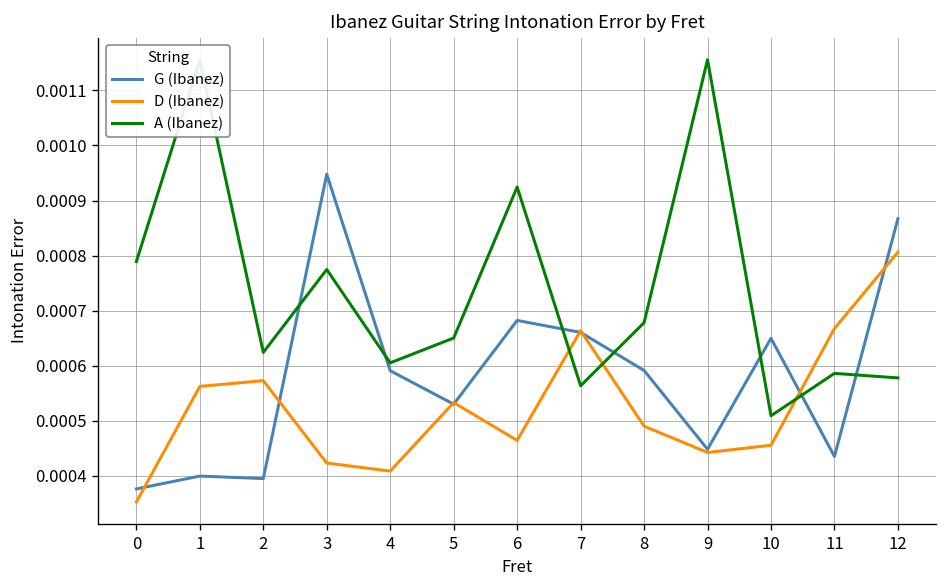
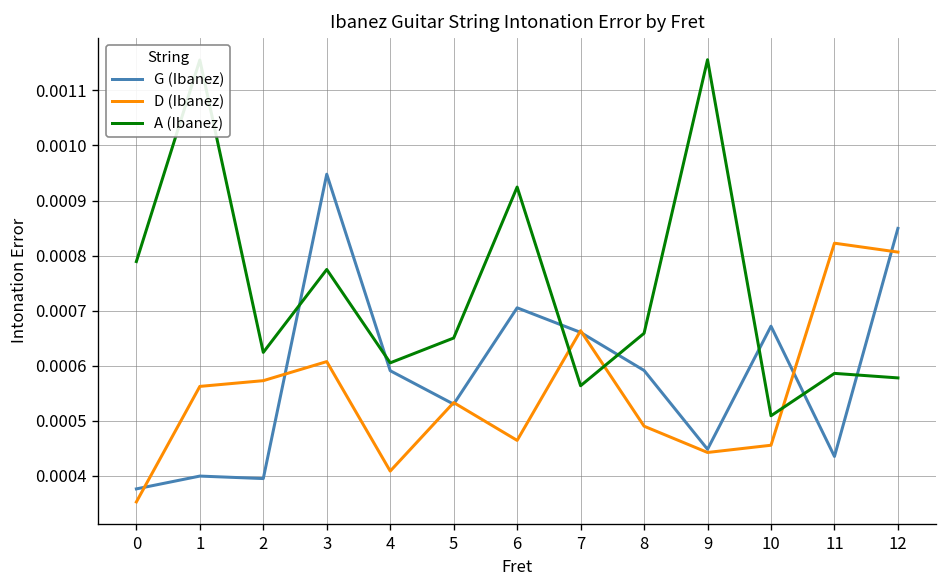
  {
    "G (Ibanez)": {
      "0": 0.00038,
      "1": 0.00040,
      "2": 0.00039,
      "3": 0.00095,
      "4": 0.00059,
-     "6": 0.00068,
+     "6": 0.00071,
      "8": 0.00059,
      "9": 0.00045,
-     "10": 0.00065,
+     "10": 0.00067,
      "11": 0.00043,
-     "12": 0.00087
+     "12": 0.00085
    },
    "D (Ibanez)": {
      "0": 0.00035,
      "1": 0.00056,
      "2": 0.00057,
-     "3": 0.00042,
+     "3": 0.00061,
      "4": 0.00041,
      "6": 0.00046,
      "8": 0.00049,
      "9": 0.00044,
      "10": 0.00046,
-     "11": 0.00067,
+     "11": 0.00082,
      "12": 0.00081
    },
    "A (Ibanez)": {
      "0": 0.00079,
      "2": 0.00062,
      "3": 0.00077,
      "4": 0.00061,
      "5": 0.00065,
      "6": 0.00092,
      "7": 0.00056,
-     "8": 0.00068,
+     "8": 0.00066,
      "9": 0.00116,
      "10": 0.00051,
      "11": 0.00059,
      "12": 0.00058
    }
  }
